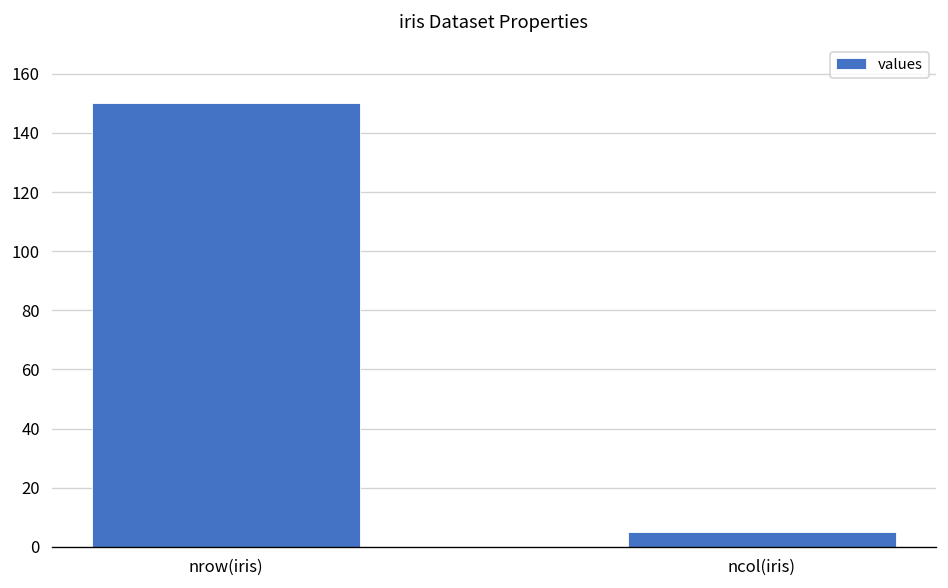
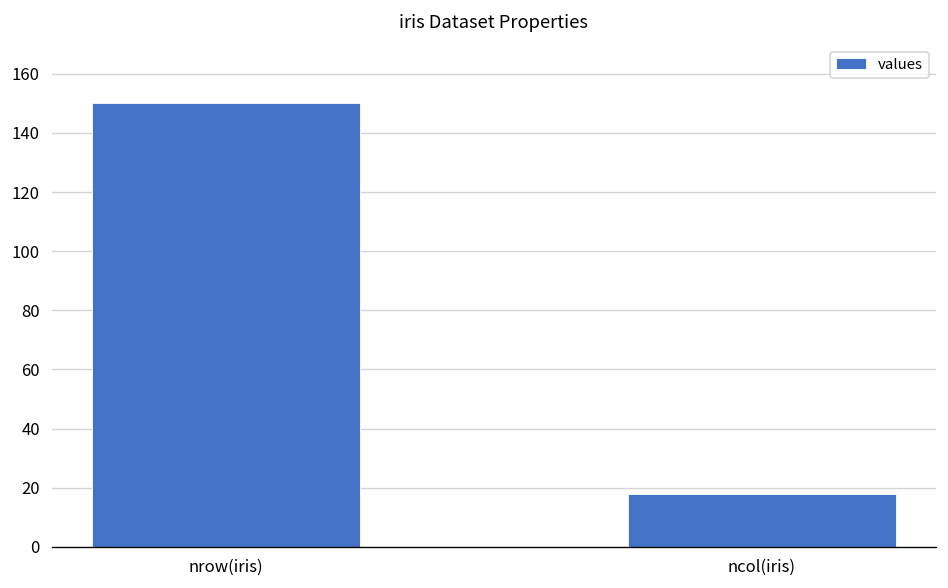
  {
    "nrow(iris)": 150,
-   "ncol(iris)": 5
+   "ncol(iris)": 18
  }
